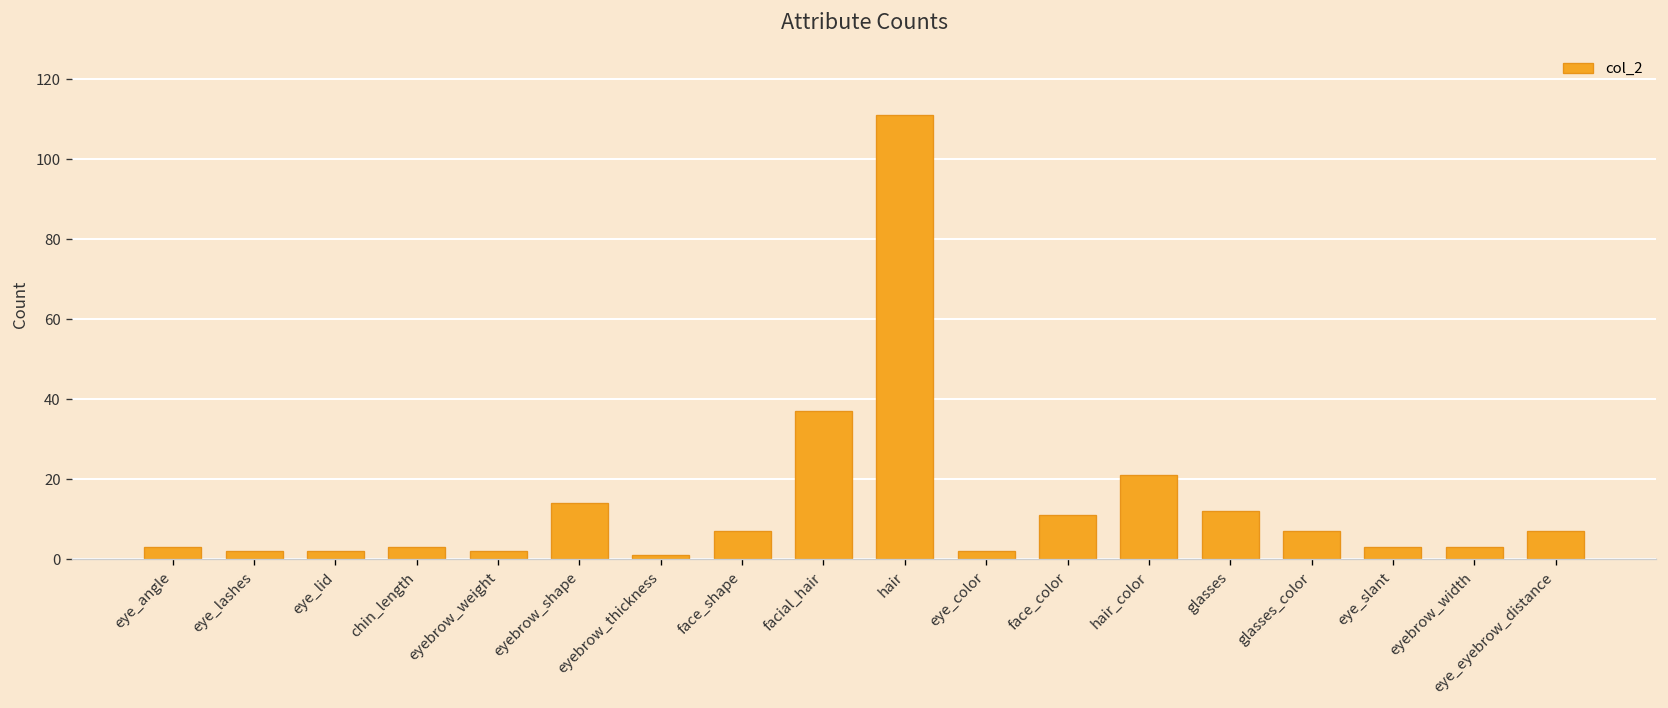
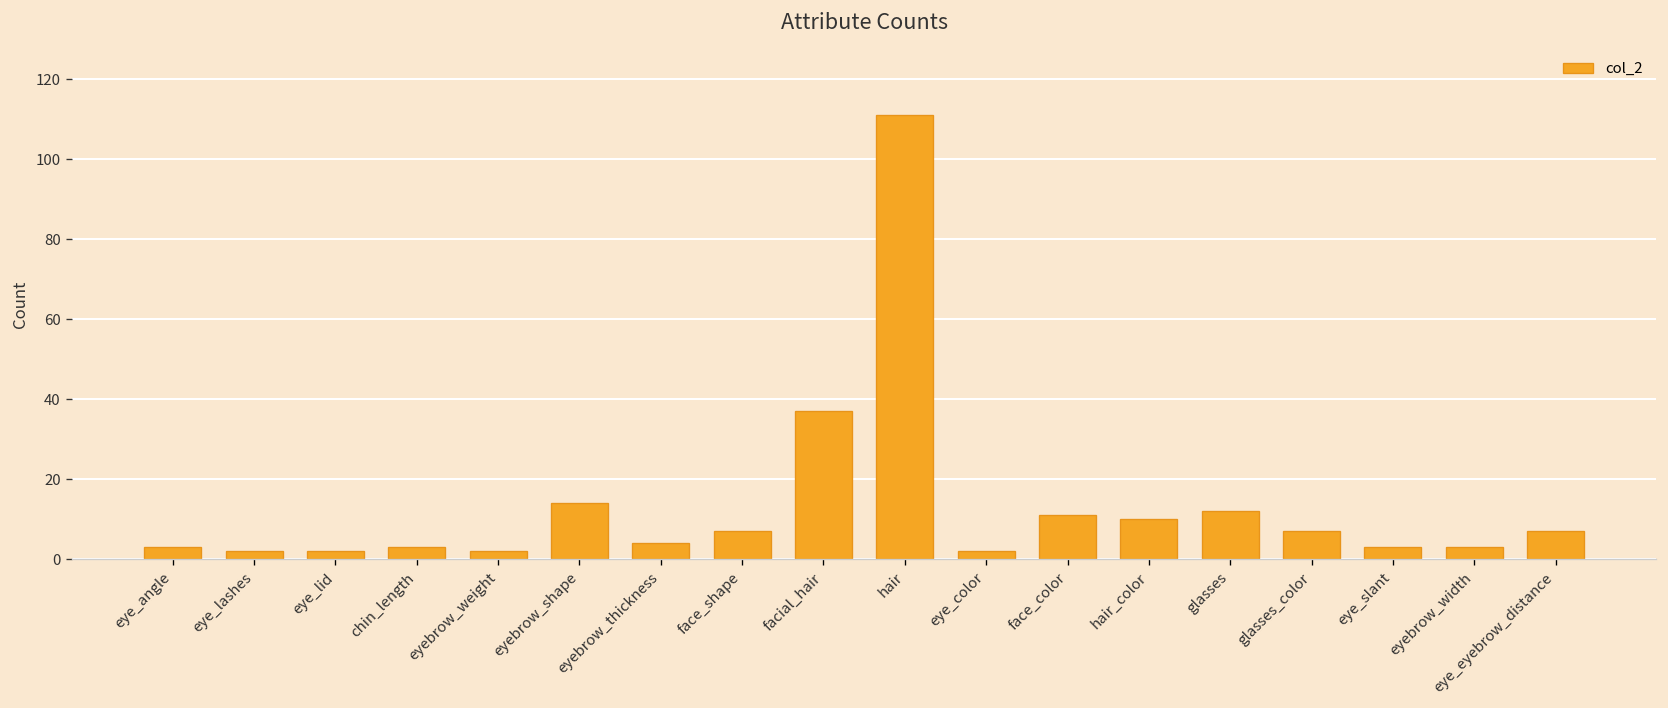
  {
    "eye_angle": 3,
    "eye_lashes": 2,
    "eye_lid": 2,
    "chin_length": 3,
    "eyebrow_weight": 2,
    "eyebrow_shape": 14,
-   "eyebrow_thickness": 1,
+   "eyebrow_thickness": 4,
    "face_shape": 7,
    "facial_hair": 37,
    "hair": 111,
    "eye_color": 2,
    "face_color": 11,
-   "hair_color": 21,
+   "hair_color": 10,
    "glasses": 12,
    "glasses_color": 7,
    "eye_slant": 3,
    "eyebrow_width": 3,
    "eye_eyebrow_distance": 7
  }
